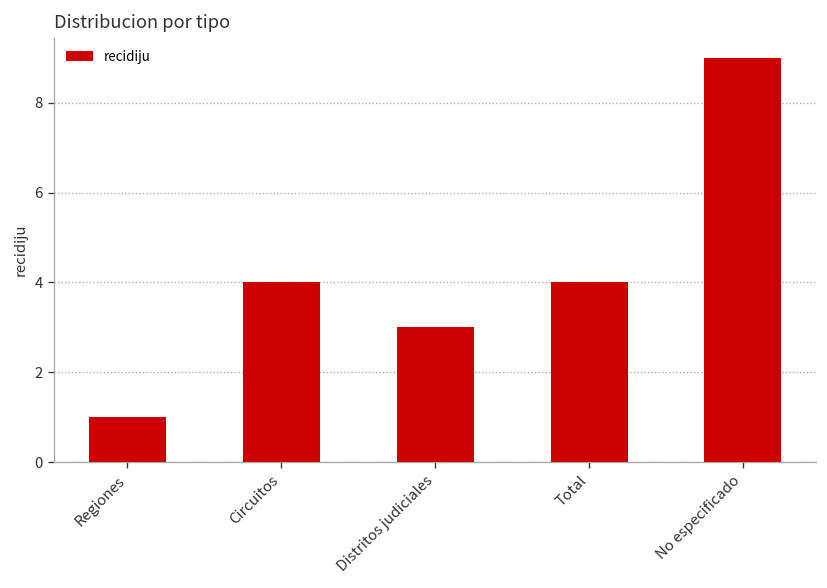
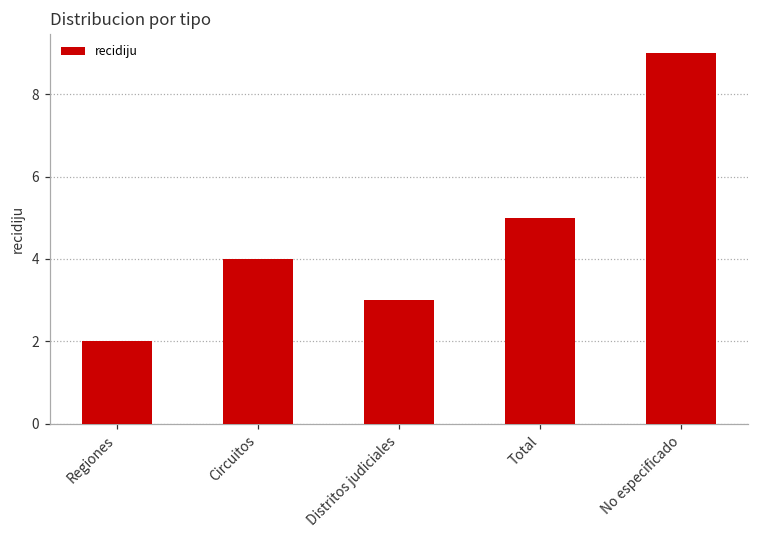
  {
-   "Regiones": 1,
+   "Regiones": 2,
    "Circuitos": 4,
    "Distritos judiciales": 3,
-   "Total": 4,
+   "Total": 5,
    "No especificado": 9
  }
